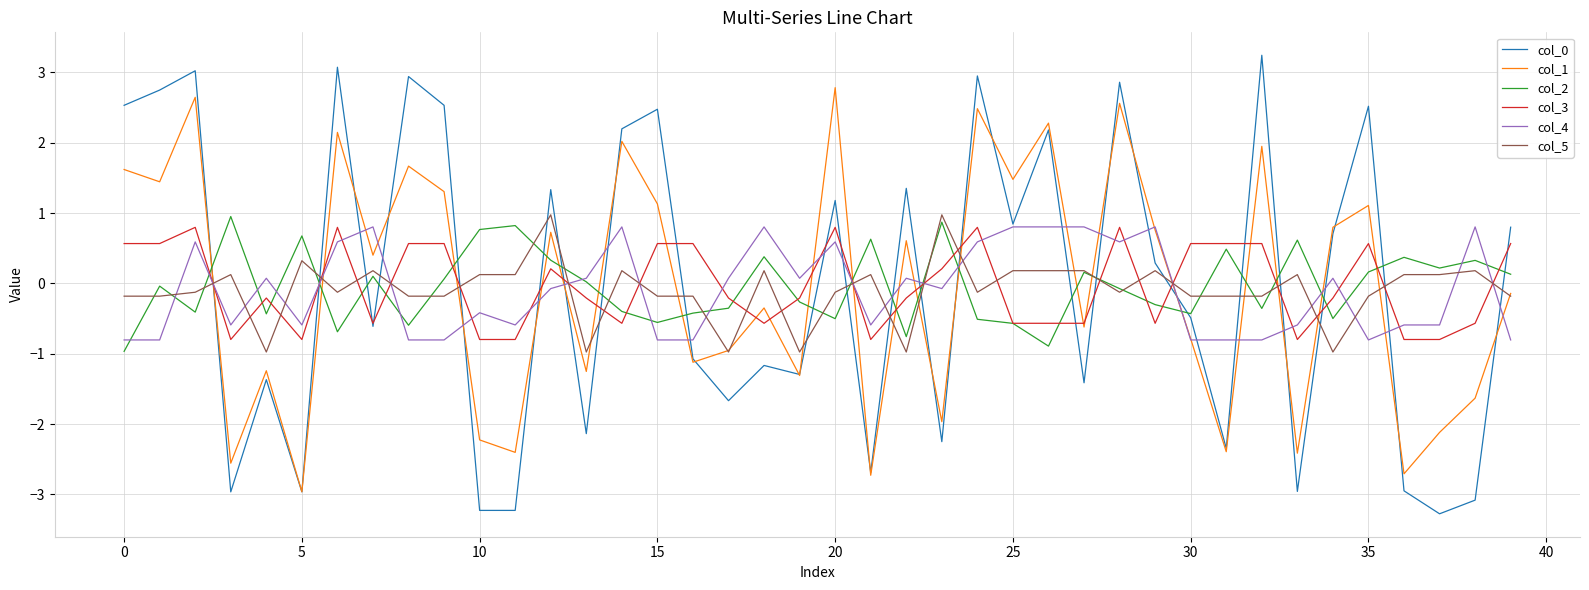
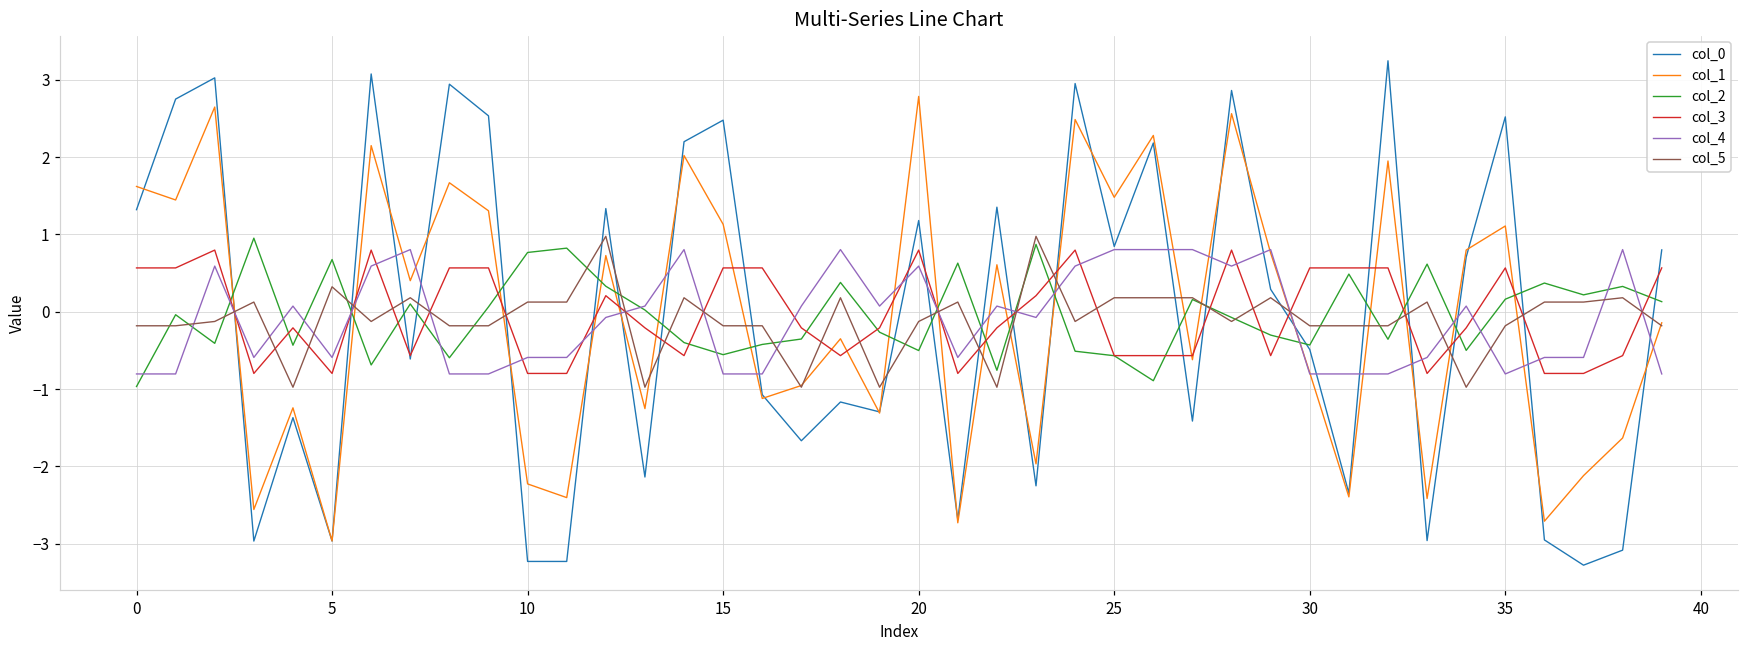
  {
    "col_0": {
-     "0": 2.5,
+     "0": 1.3,
      "10": -3.2,
      "15": 2.5,
      "20": 1.2,
      "25": 0.8,
      "30": -0.5,
      "35": 2.5
    },
    "col_1": {
      "0": 1.6,
      "10": -2.2,
      "15": 1.1,
      "20": 2.8,
      "25": 1.5,
      "35": 1.1
    },
    "col_2": {
      "0": -1.0,
      "5": 0.7,
      "10": 0.8,
      "15": -0.6,
      "20": -0.5,
      "30": -0.4,
      "35": 0.2
    },
    "col_3": {
      "0": 0.6,
      "5": -0.8,
      "10": -0.8,
      "15": 0.6,
      "20": 0.8,
      "30": 0.6,
      "35": 0.6
    },
    "col_4": {
      "0": -0.8,
      "5": -0.6,
-     "10": -0.4,
+     "10": -0.6,
      "15": -0.8,
      "20": 0.6,
      "25": 0.8,
      "35": -0.8
    },
    "col_5": {
      "0": -0.2,
      "5": 0.3,
      "10": 0.1,
      "15": -0.2,
      "20": -0.1,
      "25": 0.2,
      "30": -0.2,
      "35": -0.2
    }
  }
